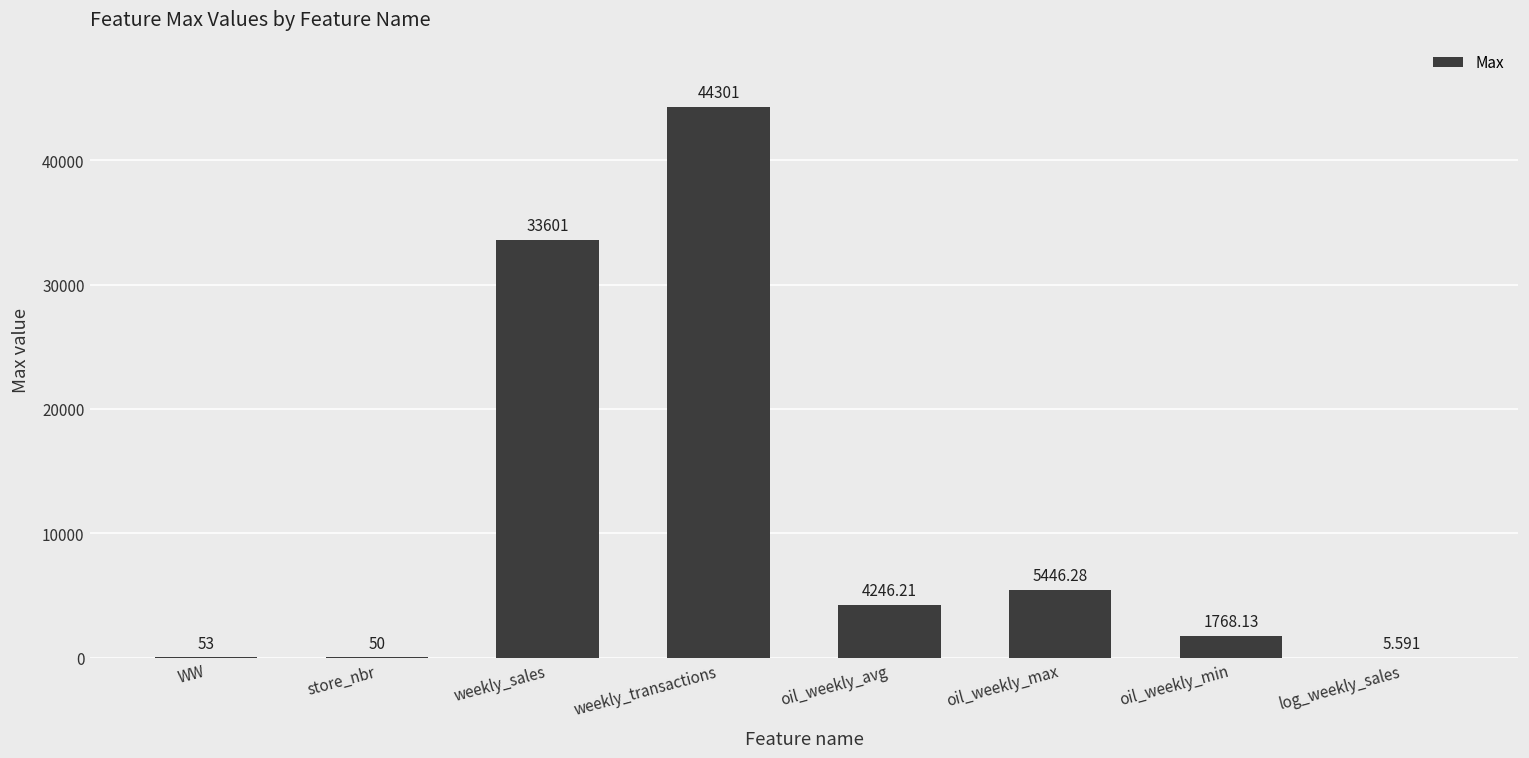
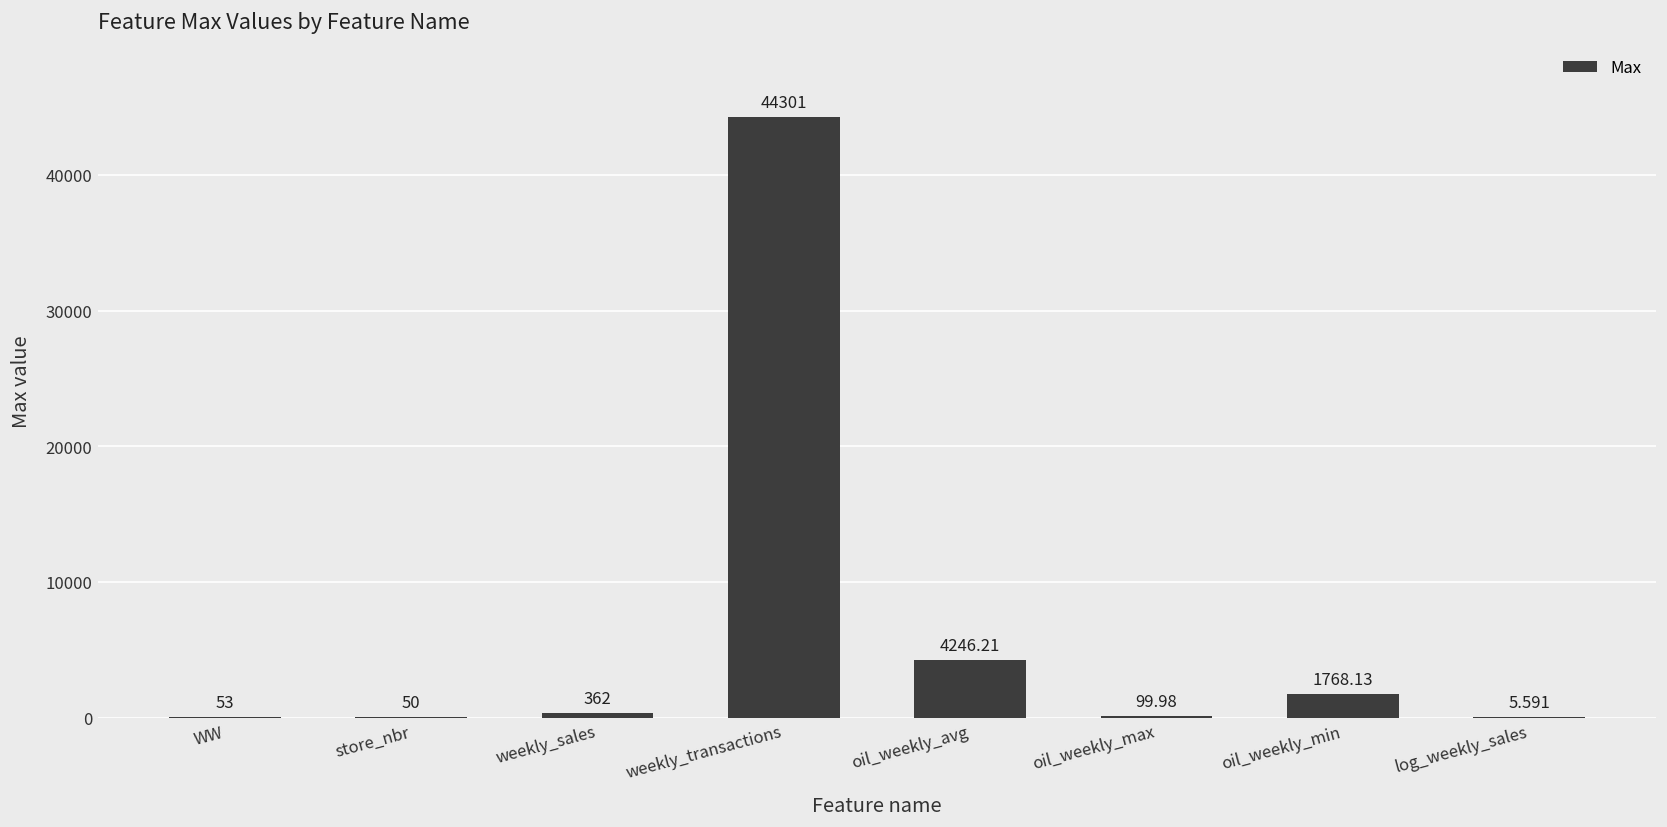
  {
    "WW": 53,
    "store_nbr": 50,
-   "weekly_sales": 33601,
+   "weekly_sales": 362,
    "weekly_transactions": 44301,
    "oil_weekly_avg": 4246.21,
-   "oil_weekly_max": 5446.28,
+   "oil_weekly_max": 99.98,
    "oil_weekly_min": 1768.13,
    "log_weekly_sales": 5.591
  }
